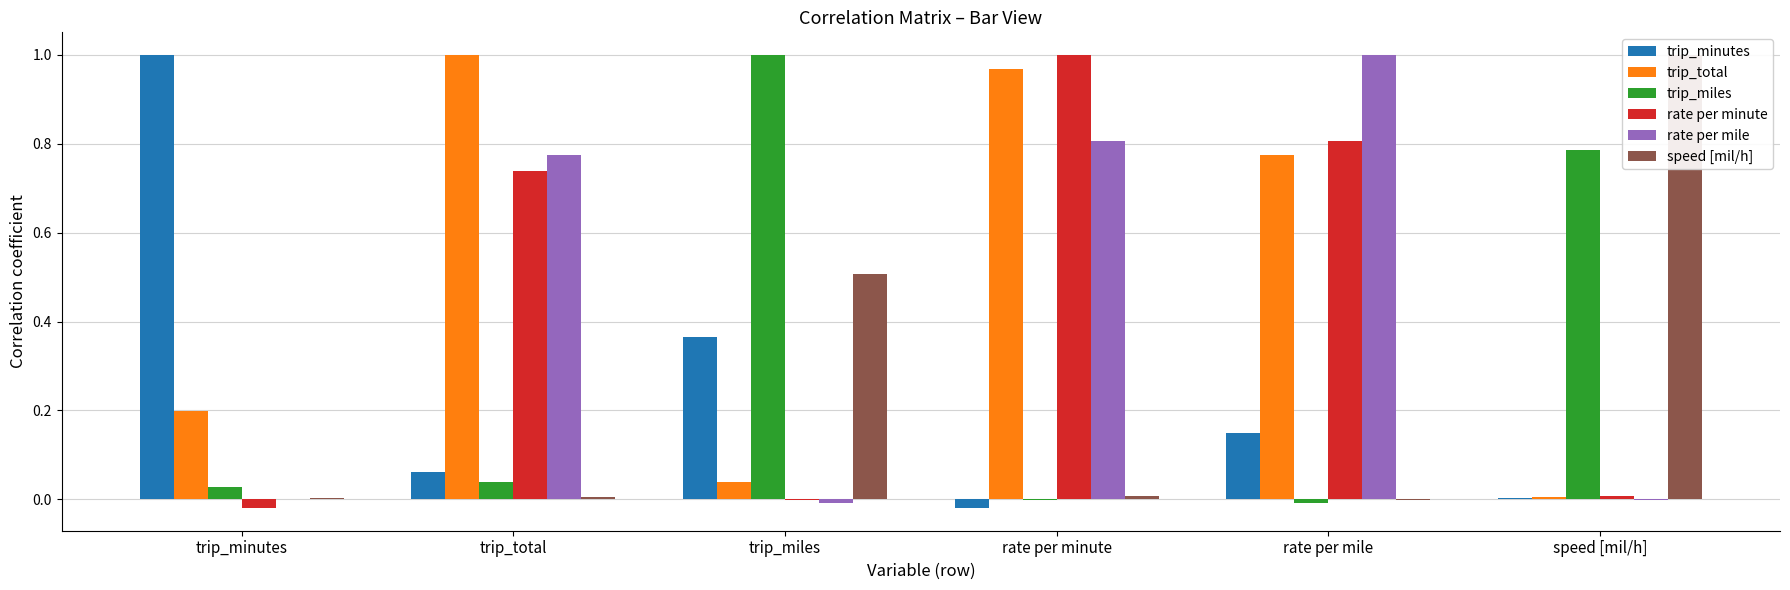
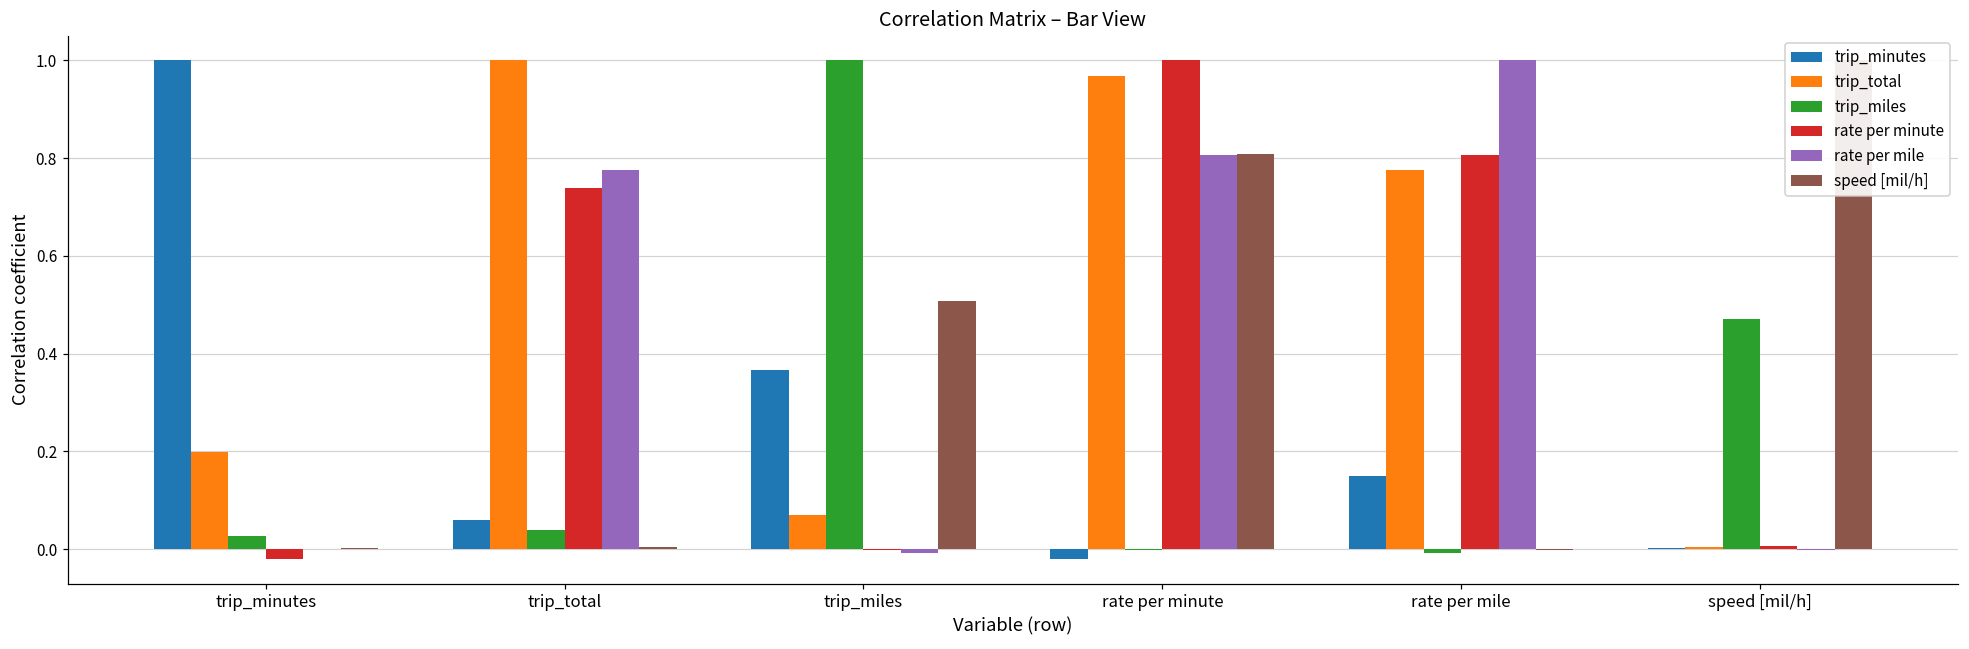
  {
    "trip_minutes": {
      "trip_minutes": 1.00,
      "trip_total": 0.06,
      "trip_miles": 0.37,
      "rate per minute": -0.02,
      "rate per mile": 0.15
    },
    "trip_total": {
      "trip_minutes": 0.20,
      "trip_total": 1.00,
-     "trip_miles": 0.04,
+     "trip_miles": 0.07,
      "rate per minute": 0.97,
      "rate per mile": 0.77
    },
    "trip_miles": {
      "trip_minutes": 0.03,
      "trip_total": 0.04,
      "trip_miles": 1.00,
      "rate per mile": -0.01,
-     "speed [mil/h]": 0.79
+     "speed [mil/h]": 0.47
    },
    "rate per minute": {
      "trip_minutes": -0.02,
      "trip_total": 0.74,
      "rate per minute": 1.00,
      "rate per mile": 0.81,
      "speed [mil/h]": 0.01
    },
    "rate per mile": {
      "trip_total": 0.77,
      "trip_miles": -0.01,
      "rate per minute": 0.81,
      "rate per mile": 1.00
    },
    "speed [mil/h]": {
      "trip_miles": 0.51,
-     "rate per minute": 0.01
+     "rate per minute": 0.81
    }
  }
